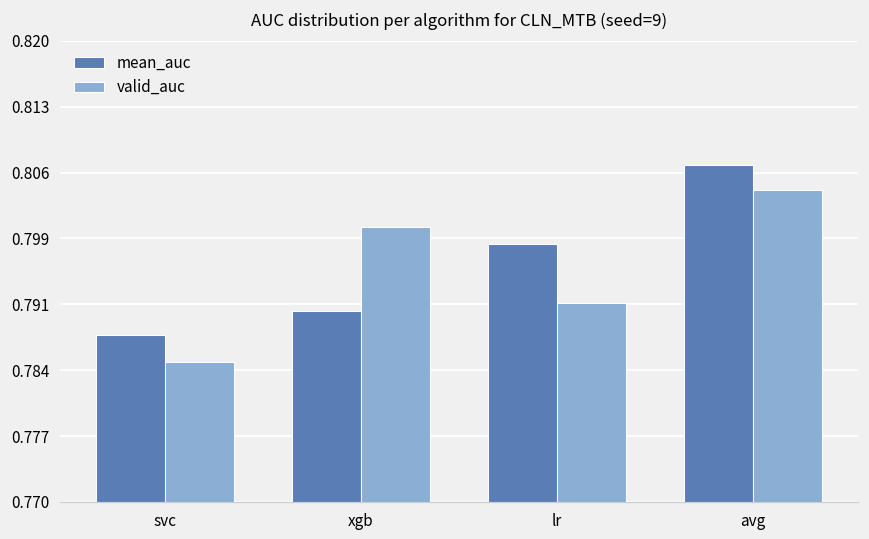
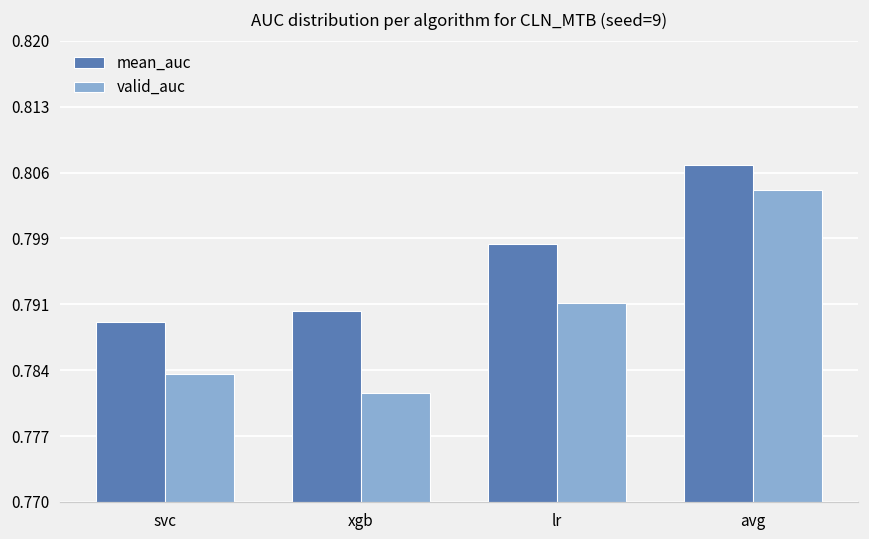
  {
    "mean_auc": {
-     "svc": 0.788,
+     "svc": 0.789,
      "xgb": 0.791,
      "lr": 0.798,
      "avg": 0.807
    },
    "valid_auc": {
-     "svc": 0.785,
-     "xgb": 0.800,
+     "svc": 0.784,
+     "xgb": 0.782,
      "lr": 0.792,
      "avg": 0.804
    }
  }
